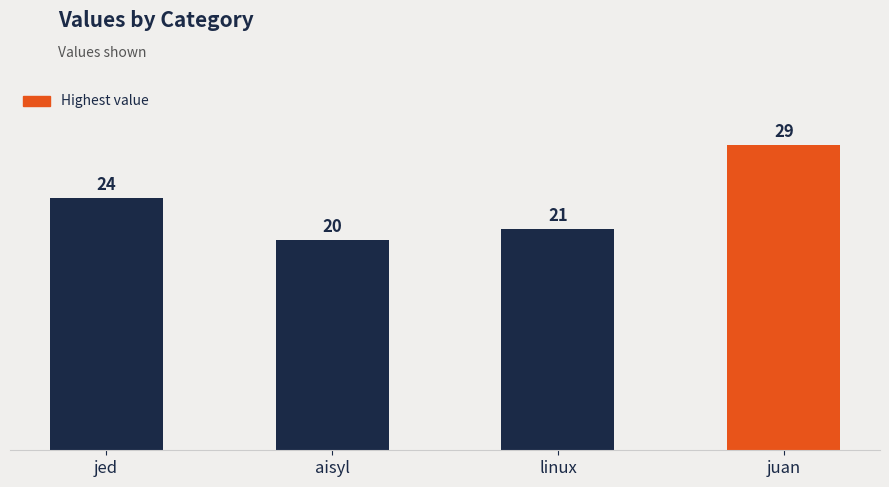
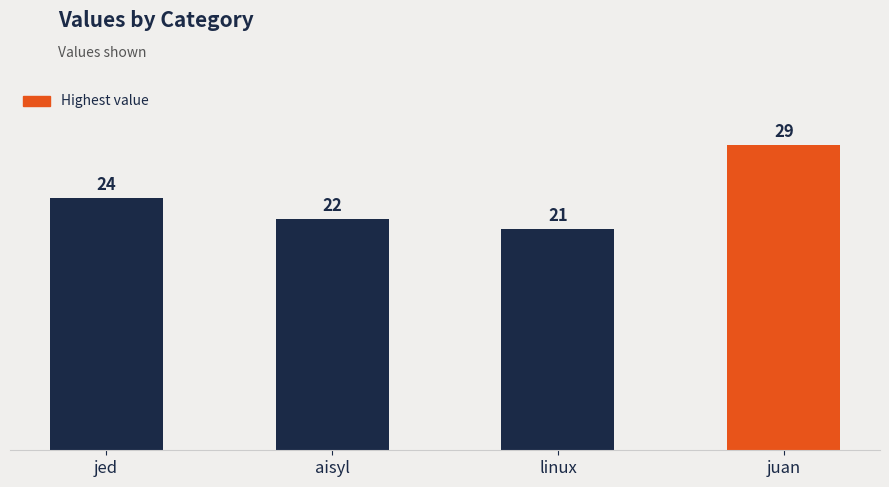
  {
    "jed": 24,
-   "aisyl": 20,
+   "aisyl": 22,
    "linux": 21,
    "juan": 29
  }
